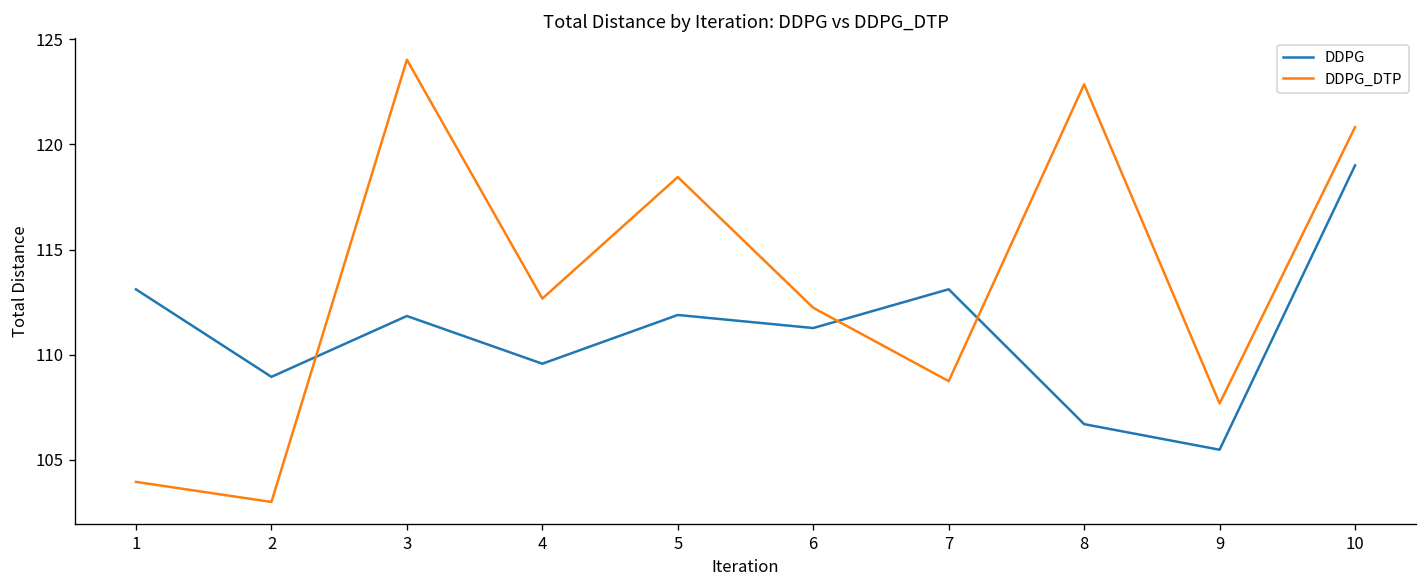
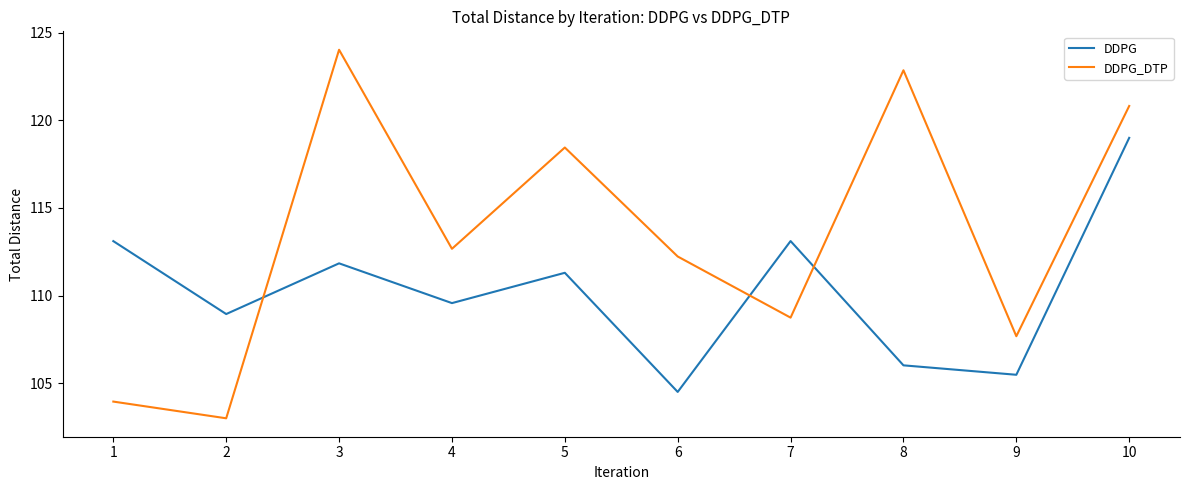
  {
    "DDPG": {
      "1": 113.1,
      "2": 108.9,
      "3": 111.8,
      "4": 109.6,
-     "5": 111.9,
-     "6": 111.3,
+     "5": 111.3,
+     "6": 104.5,
      "7": 113.1,
-     "8": 106.7,
+     "8": 106.0,
      "9": 105.5,
      "10": 119.0
    },
    "DDPG_DTP": {
      "1": 104.0,
      "2": 103.0,
      "3": 124.0,
      "4": 112.7,
      "5": 118.5,
      "6": 112.2,
      "7": 108.7,
      "8": 122.9,
      "9": 107.7,
      "10": 120.8
    }
  }
